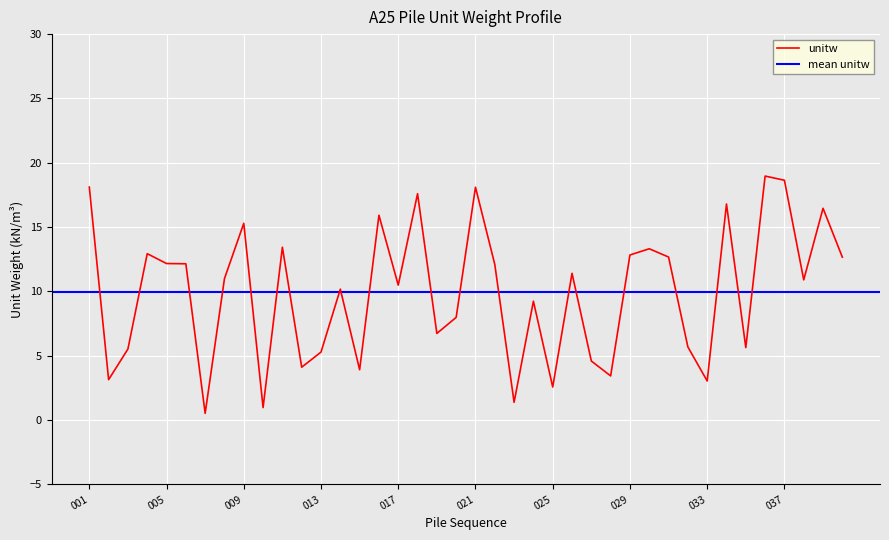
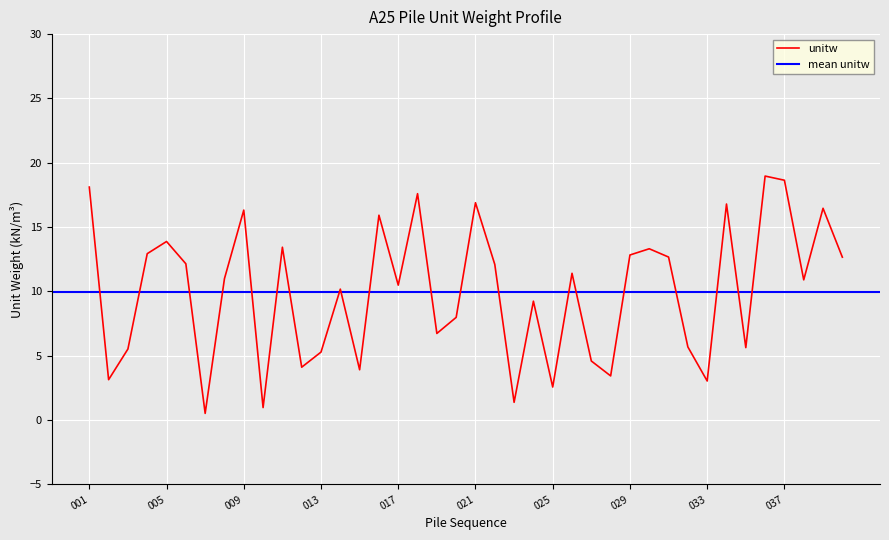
  {
    "001": 18.1,
-   "005": 12.2,
-   "009": 15.3,
+   "005": 13.9,
+   "009": 16.3,
    "013": 5.3,
    "017": 10.5,
-   "021": 18.1,
+   "021": 16.9,
    "025": 2.6,
    "029": 12.8,
    "033": 3.0,
    "037": 18.6
  }
